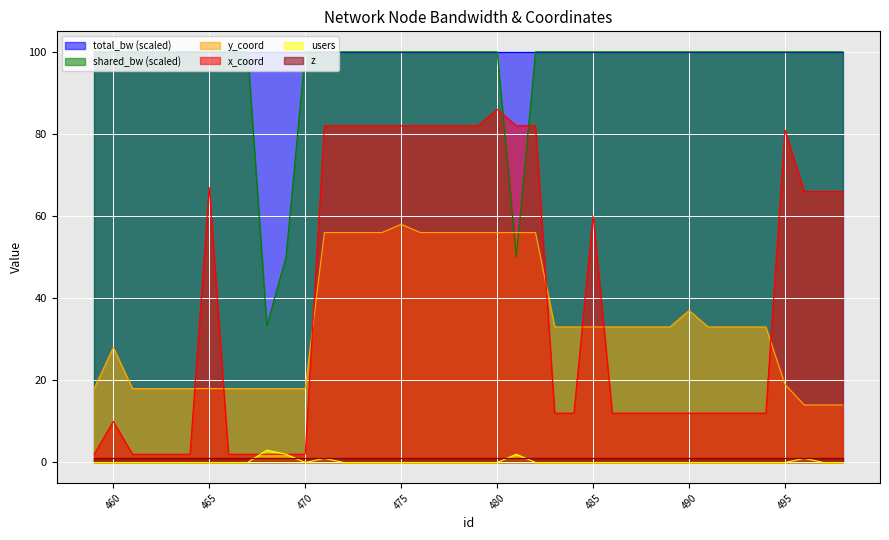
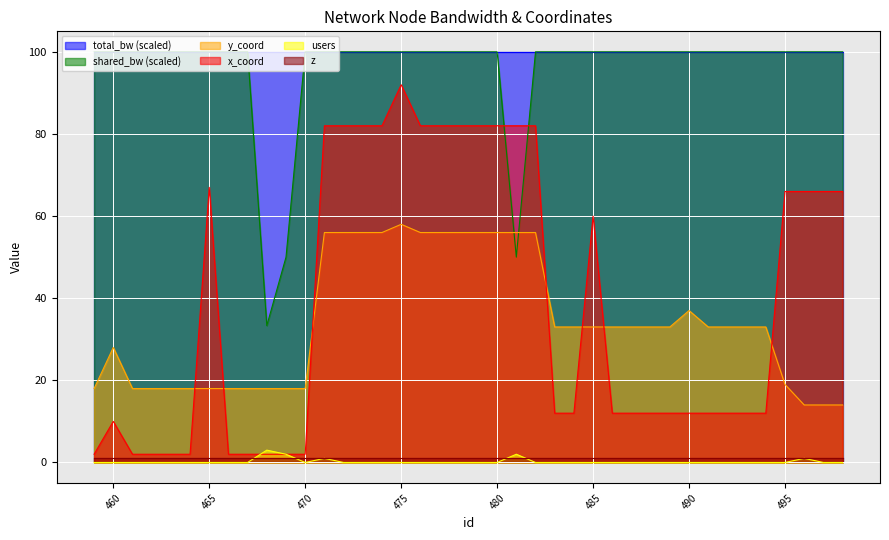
  {
    "y_coord": {
      "460": 28,
      "465": 18,
      "470": 18,
      "475": 58,
      "480": 56,
      "485": 33,
      "490": 37,
      "495": 19
    },
    "x_coord": {
      "460": 10,
      "465": 67,
      "470": 2,
-     "475": 82,
-     "480": 86,
+     "475": 92,
+     "480": 82,
      "485": 60,
      "490": 12,
-     "495": 81
+     "495": 66
    },
    "users": {
      "460": 0,
      "465": 0,
      "470": 0,
      "475": 0,
      "480": 0,
      "485": 0,
      "490": 0,
      "495": 0
    },
    "z": {
      "460": 1,
      "465": 1,
      "470": 1,
      "475": 1,
      "480": 1,
      "485": 1,
      "490": 1,
      "495": 1
    }
  }
